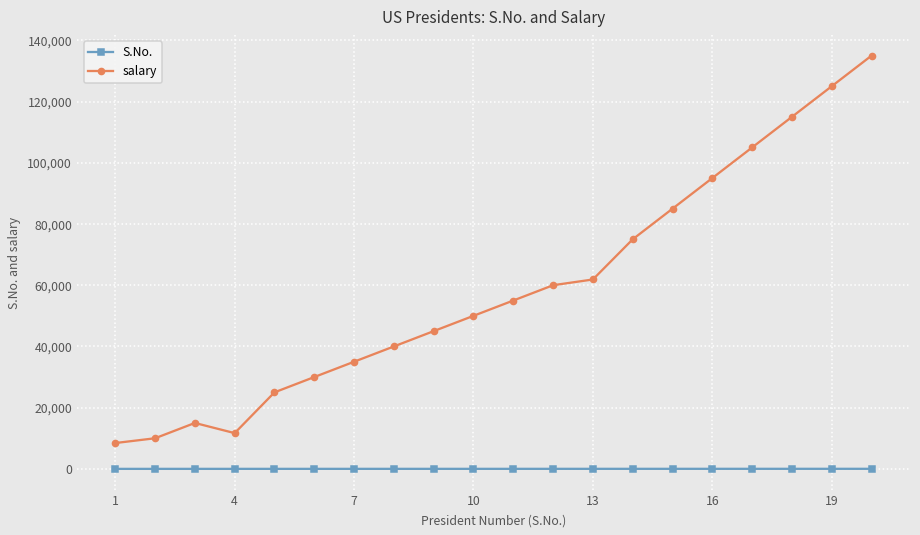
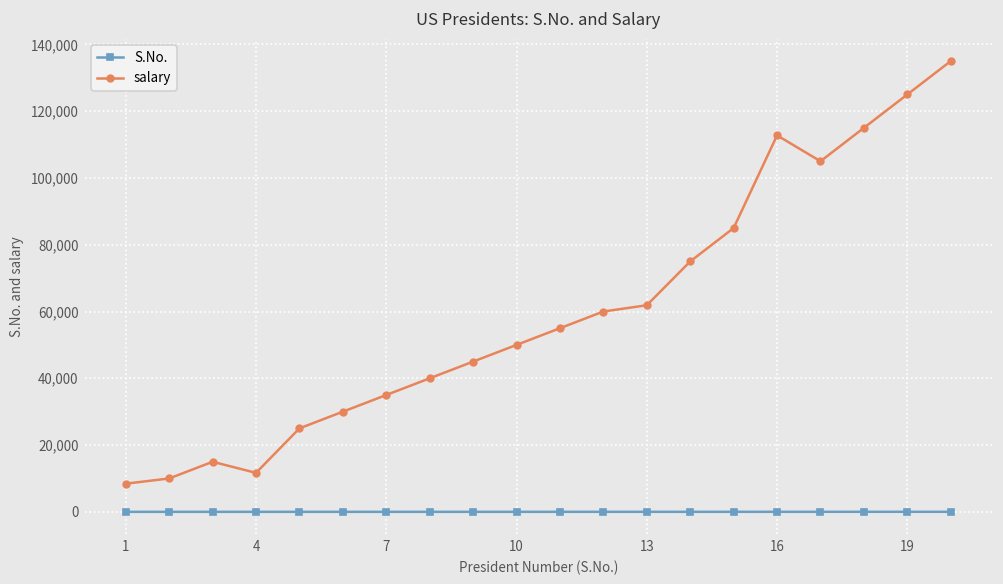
  {
    "S.No.": {
      "1": "0",
      "4": "0",
      "7": "0",
      "10": "0",
      "13": "0",
      "16": "0",
      "19": "0"
    },
    "salary": {
      "1": "8,000",
      "4": "12,000",
      "7": "35,000",
      "10": "50,000",
      "13": "62,000",
-     "16": "95,000",
+     "16": "113,000",
      "19": "125,000"
    }
  }
